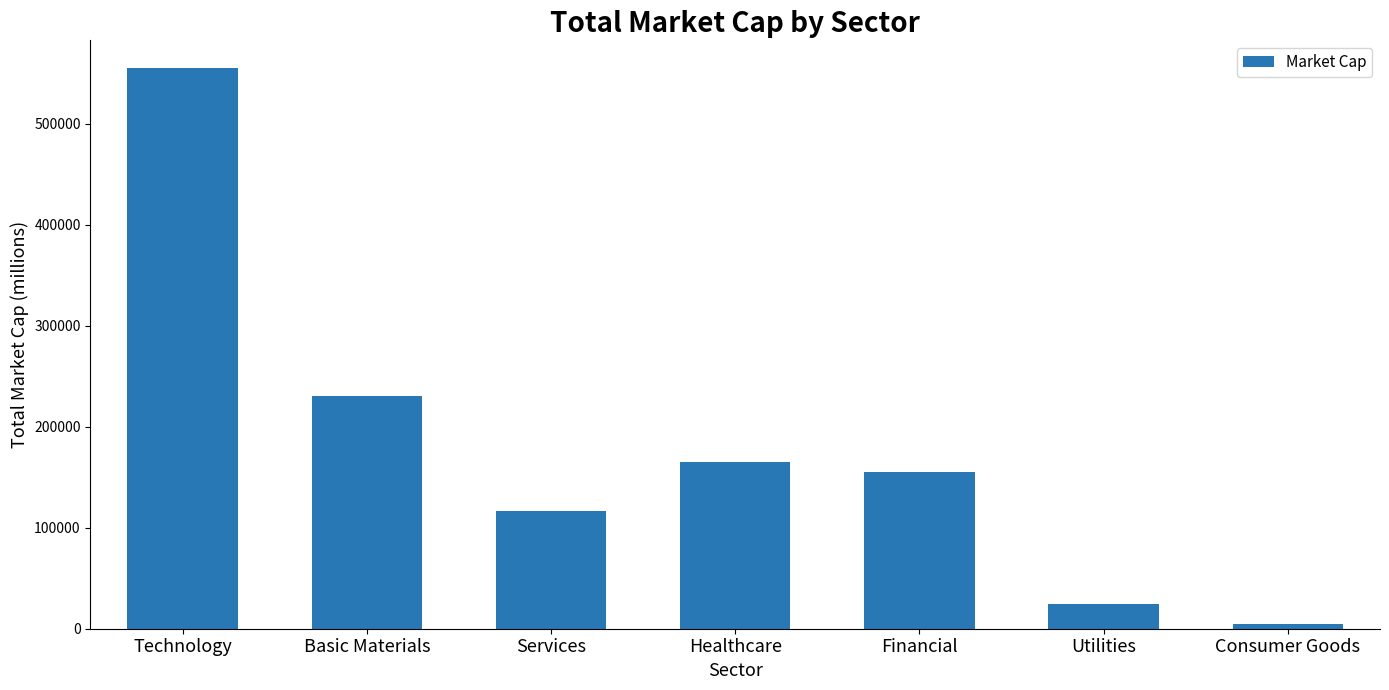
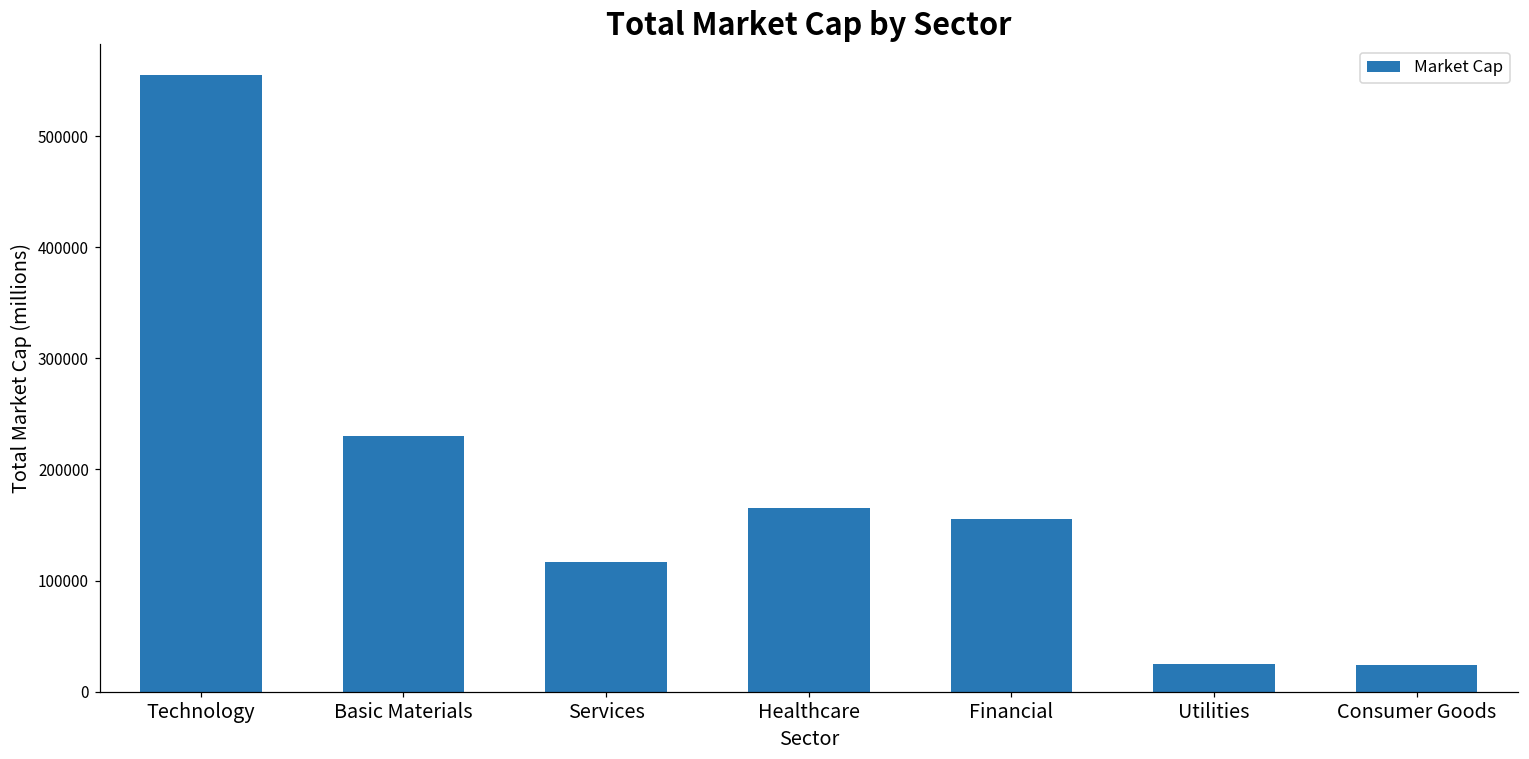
  {
    "Technology": 555000,
    "Basic Materials": 230000,
    "Services": 117000,
    "Healthcare": 165000,
    "Financial": 155000,
    "Utilities": 25000,
-   "Consumer Goods": 4000
+   "Consumer Goods": 24000
  }
